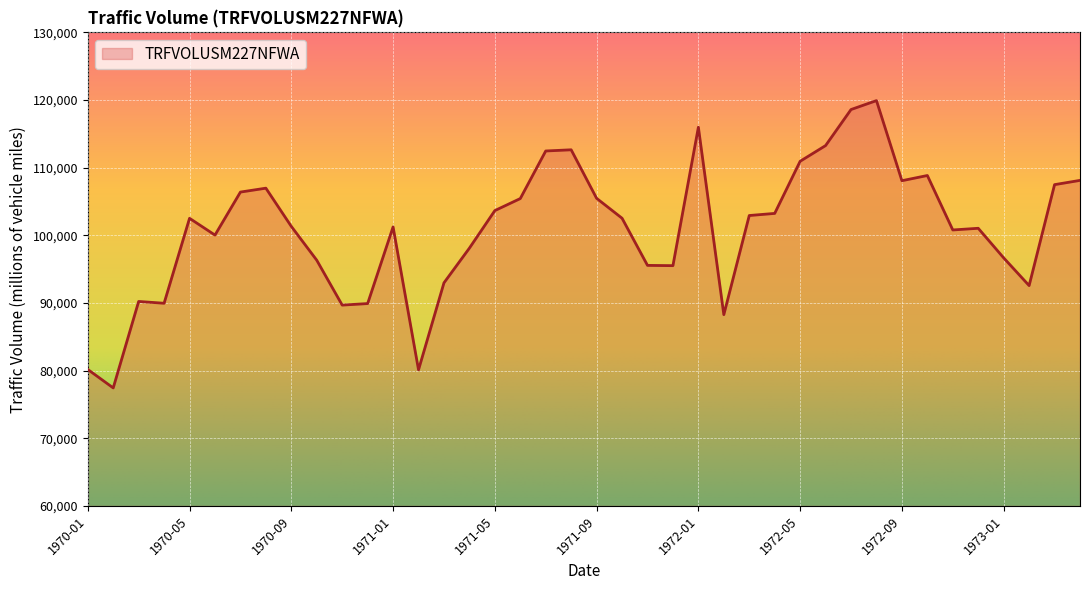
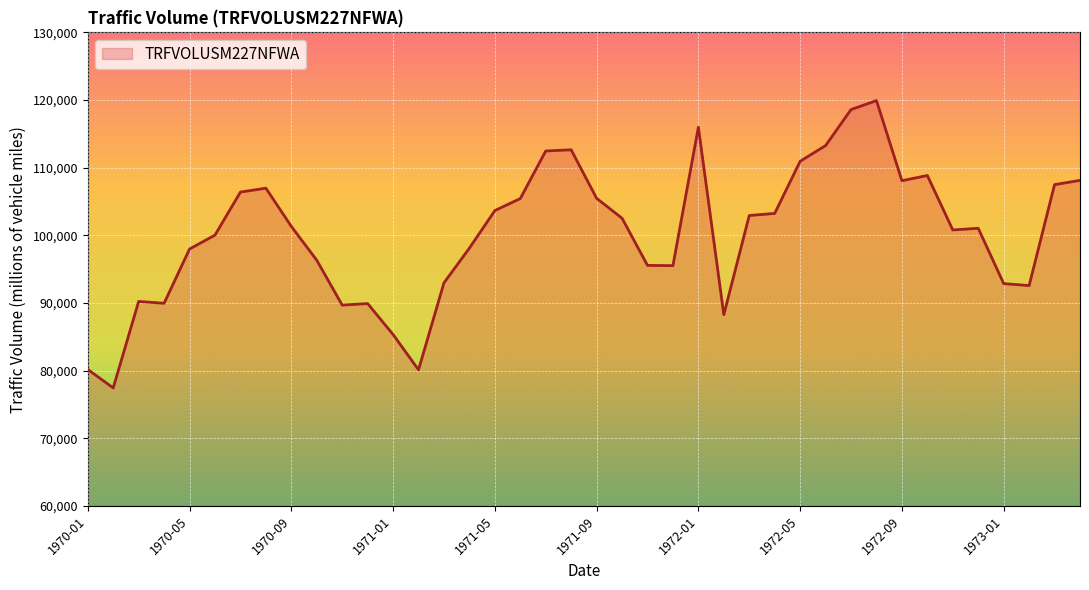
  {
    "1970-01": "80,000",
-   "1970-05": "103,000",
+   "1970-05": "98,000",
    "1970-09": "101,000",
-   "1971-01": "101,000",
+   "1971-01": "85,000",
    "1971-05": "104,000",
    "1971-09": "105,000",
    "1972-01": "116,000",
    "1972-05": "111,000",
    "1972-09": "108,000",
-   "1973-01": "97,000"
+   "1973-01": "93,000"
  }
